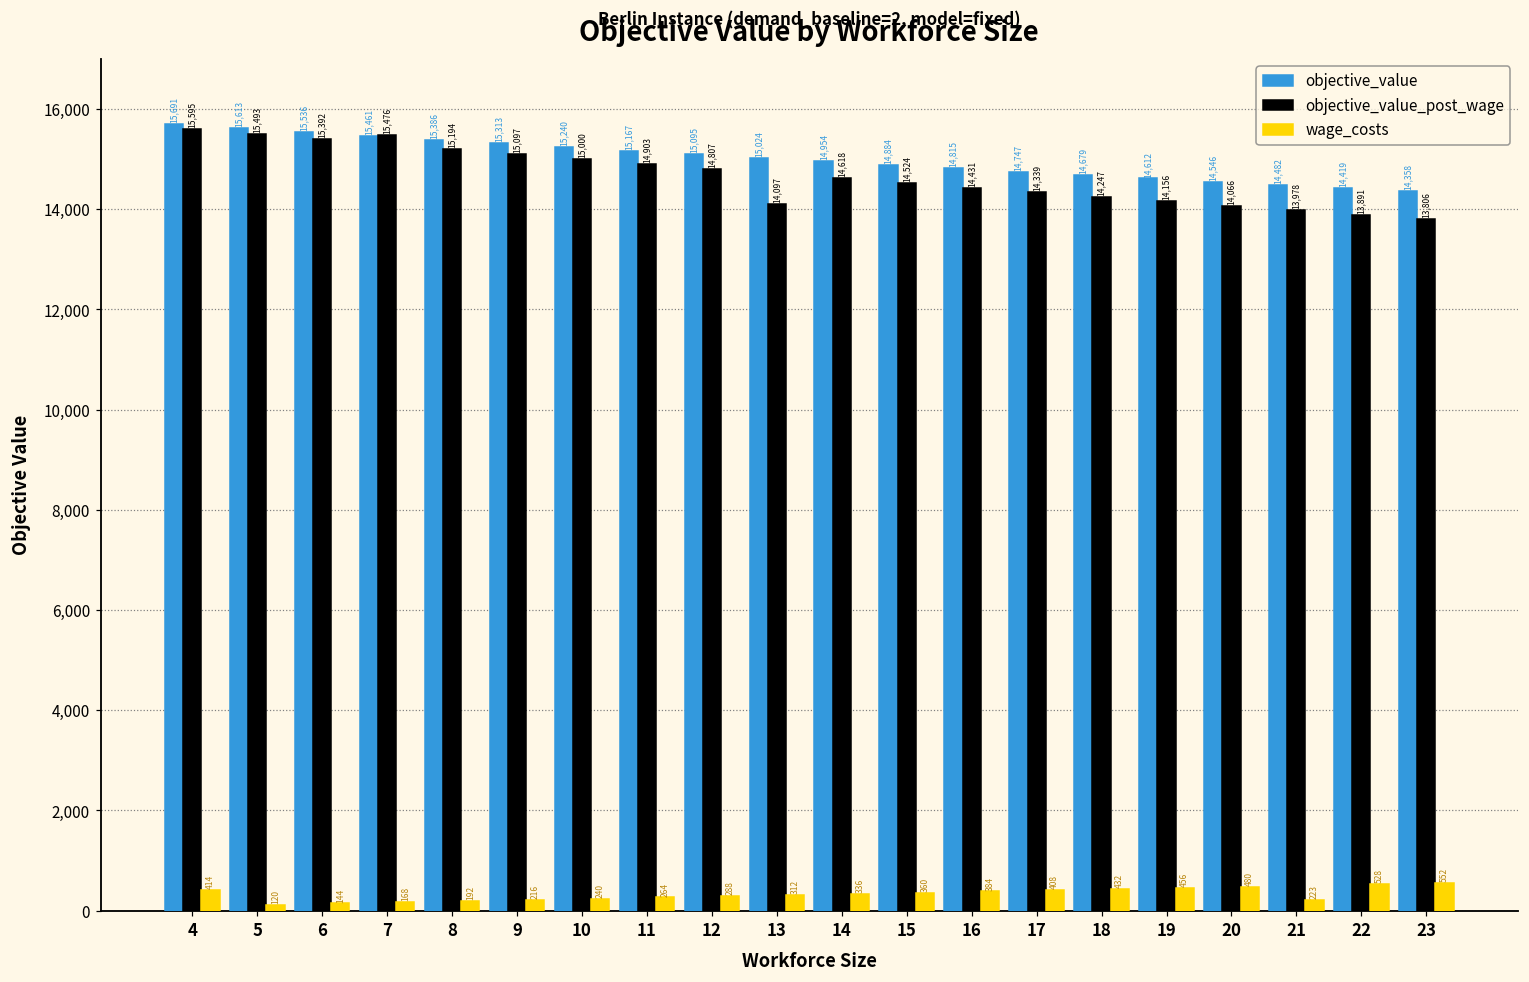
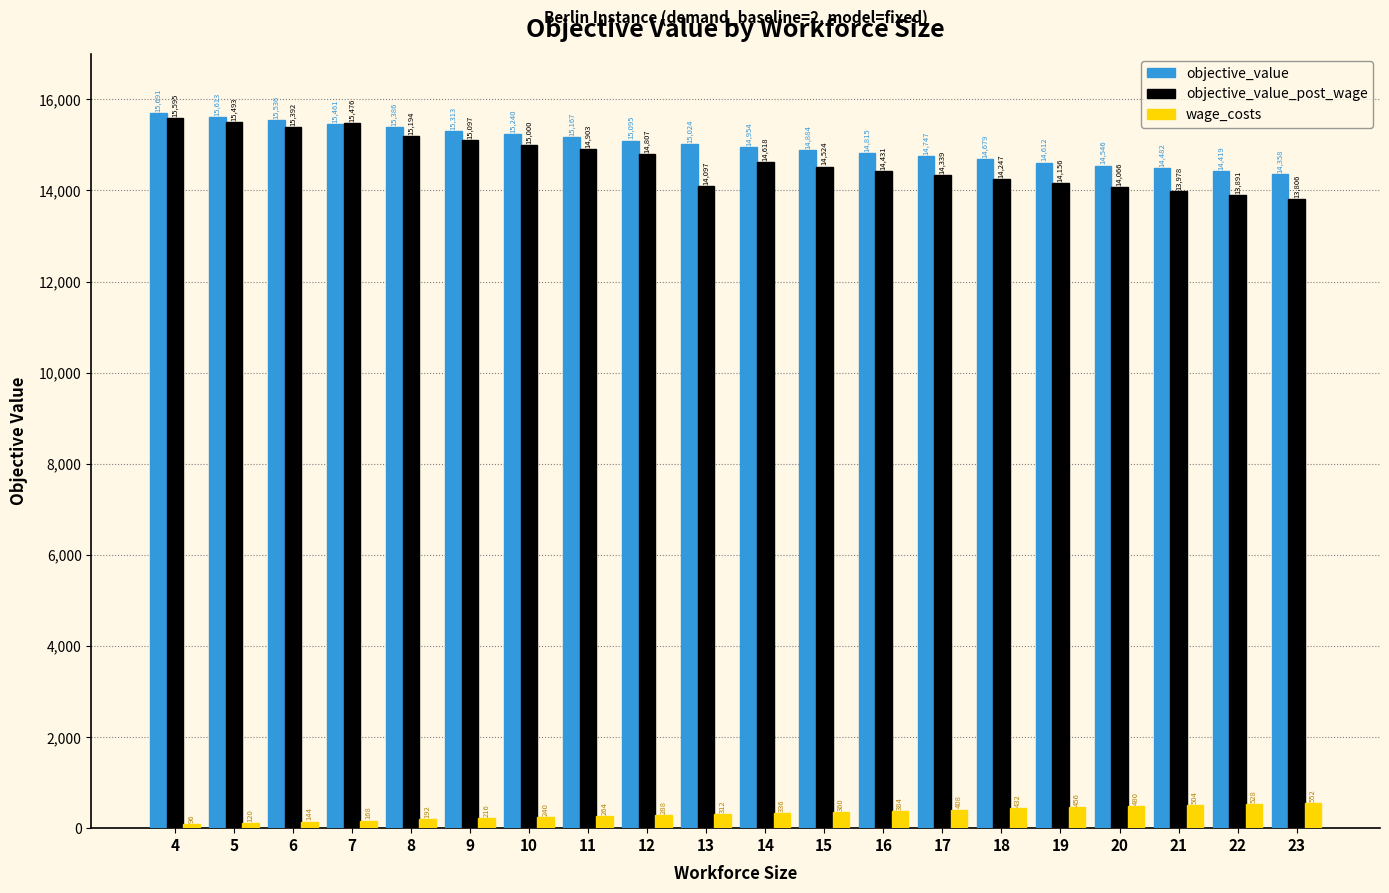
  {
    "objective_value": {
      "5": "15,613",
      "9": "15,313",
      "10": "15,240",
      "11": "15,167",
      "12": "15,095",
      "14": "14,954",
      "17": "14,747",
      "18": "14,679",
      "21": "14,482",
      "23": "14,358"
    },
    "objective_value_post_wage": {
      "5": "15,493",
      "9": "15,097",
      "10": "15,000",
      "11": "14,903",
      "12": "14,807",
      "14": "14,618",
      "17": "14,339",
      "18": "14,247",
      "21": "13,978",
      "23": "13,806"
    },
    "wage_costs": {
-     "4": "414",
+     "4": "96",
      "5": "120",
      "6": "144",
      "7": "168",
      "8": "192",
      "9": "216",
      "10": "240",
      "11": "264",
      "12": "288",
      "13": "312",
      "14": "336",
      "15": "360",
      "16": "384",
      "17": "408",
      "18": "432",
      "19": "456",
      "20": "480",
-     "21": "223",
+     "21": "504",
      "22": "528",
      "23": "552"
    }
  }
